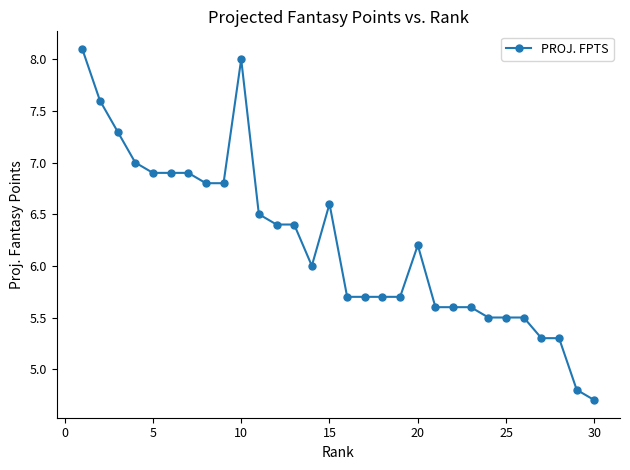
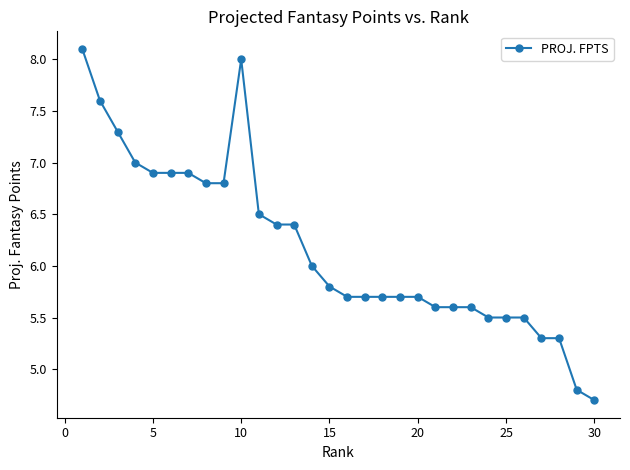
  {
    "5": 6.9,
    "10": 8.0,
-   "15": 6.6,
-   "20": 6.2,
+   "15": 5.8,
+   "20": 5.7,
    "25": 5.5,
    "30": 4.7
  }
